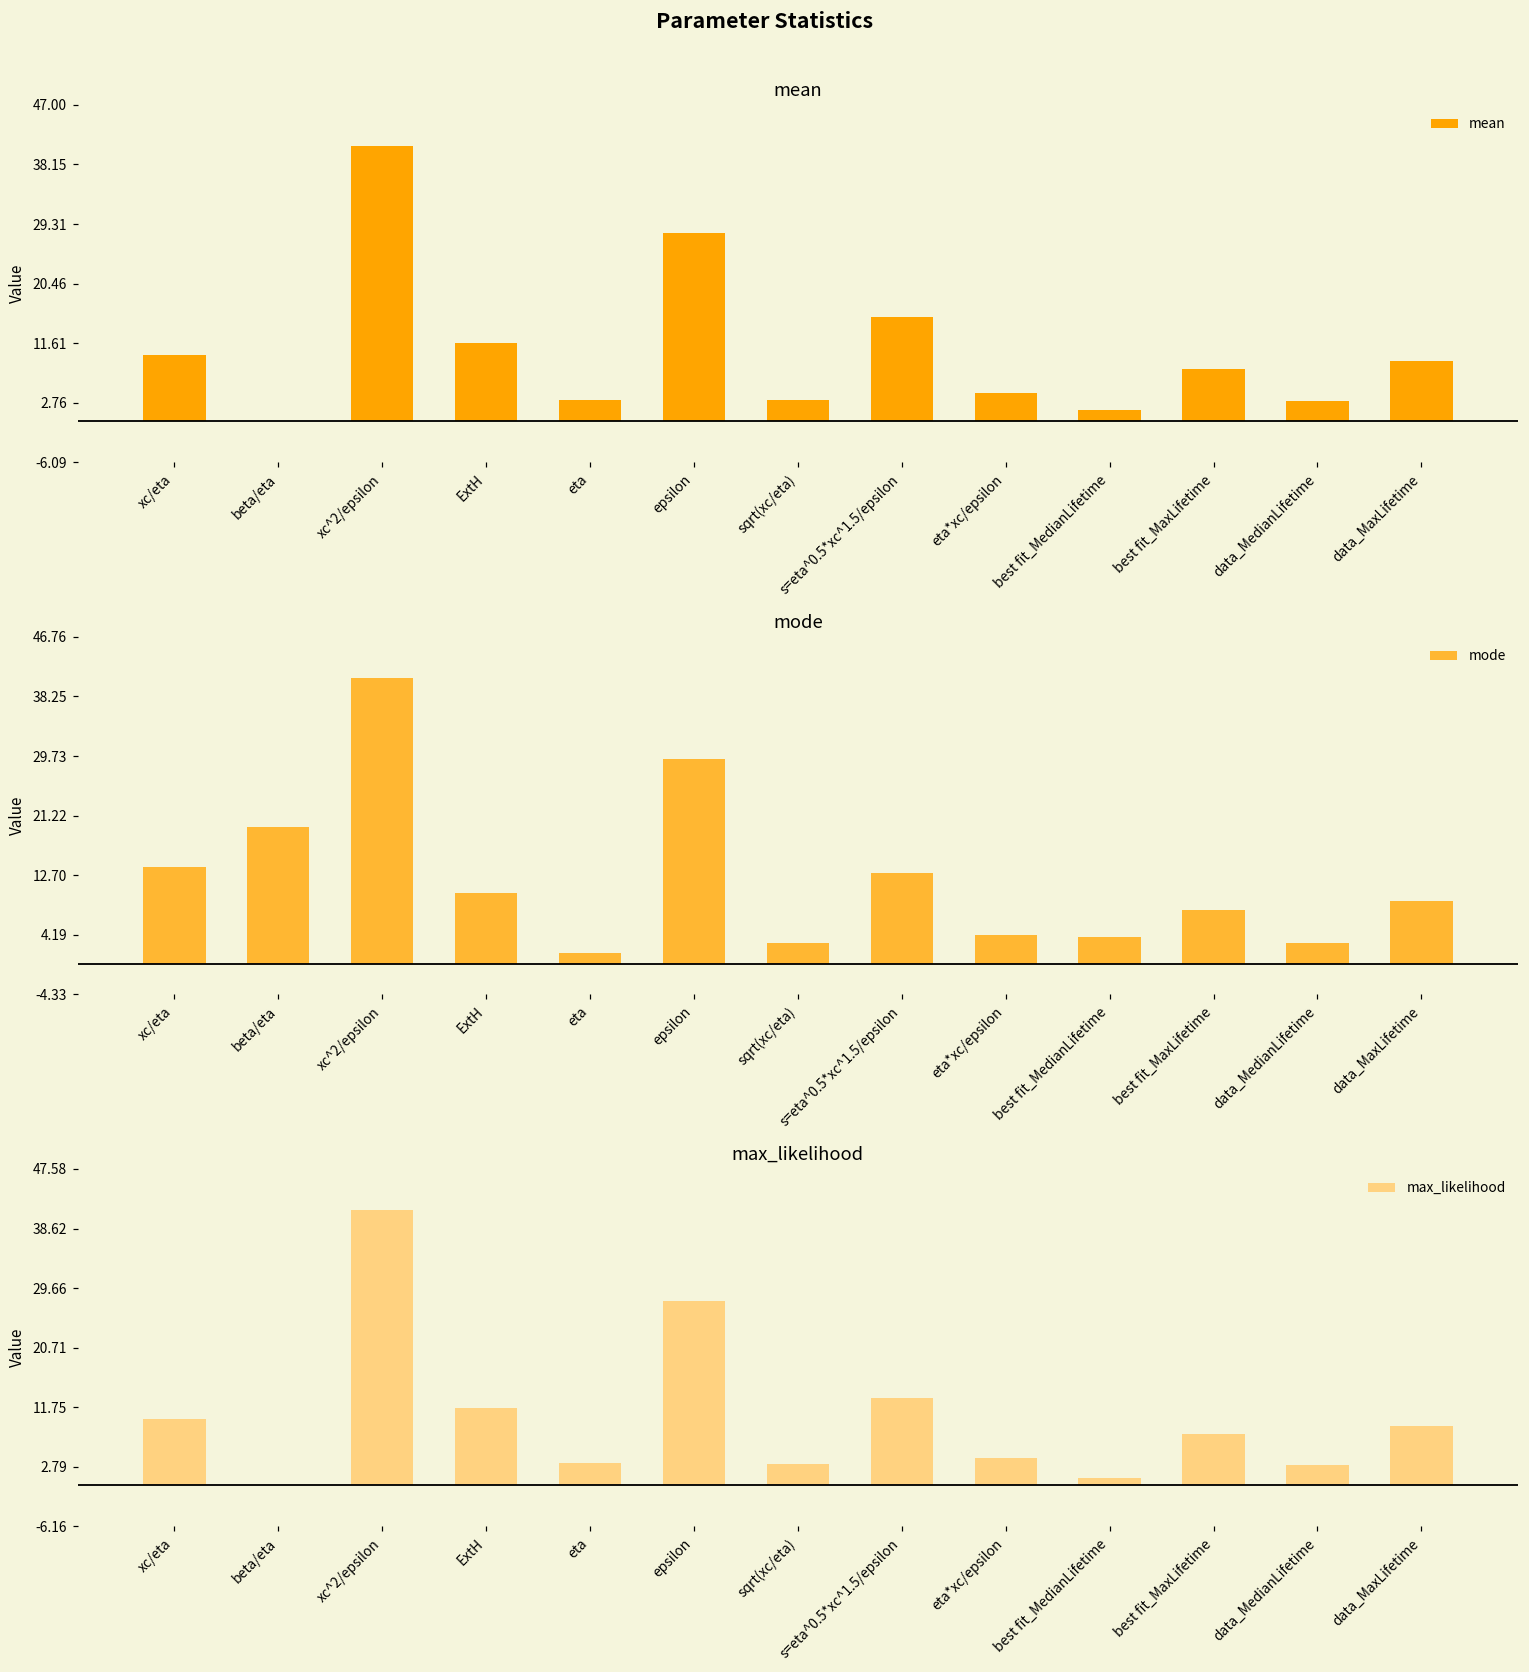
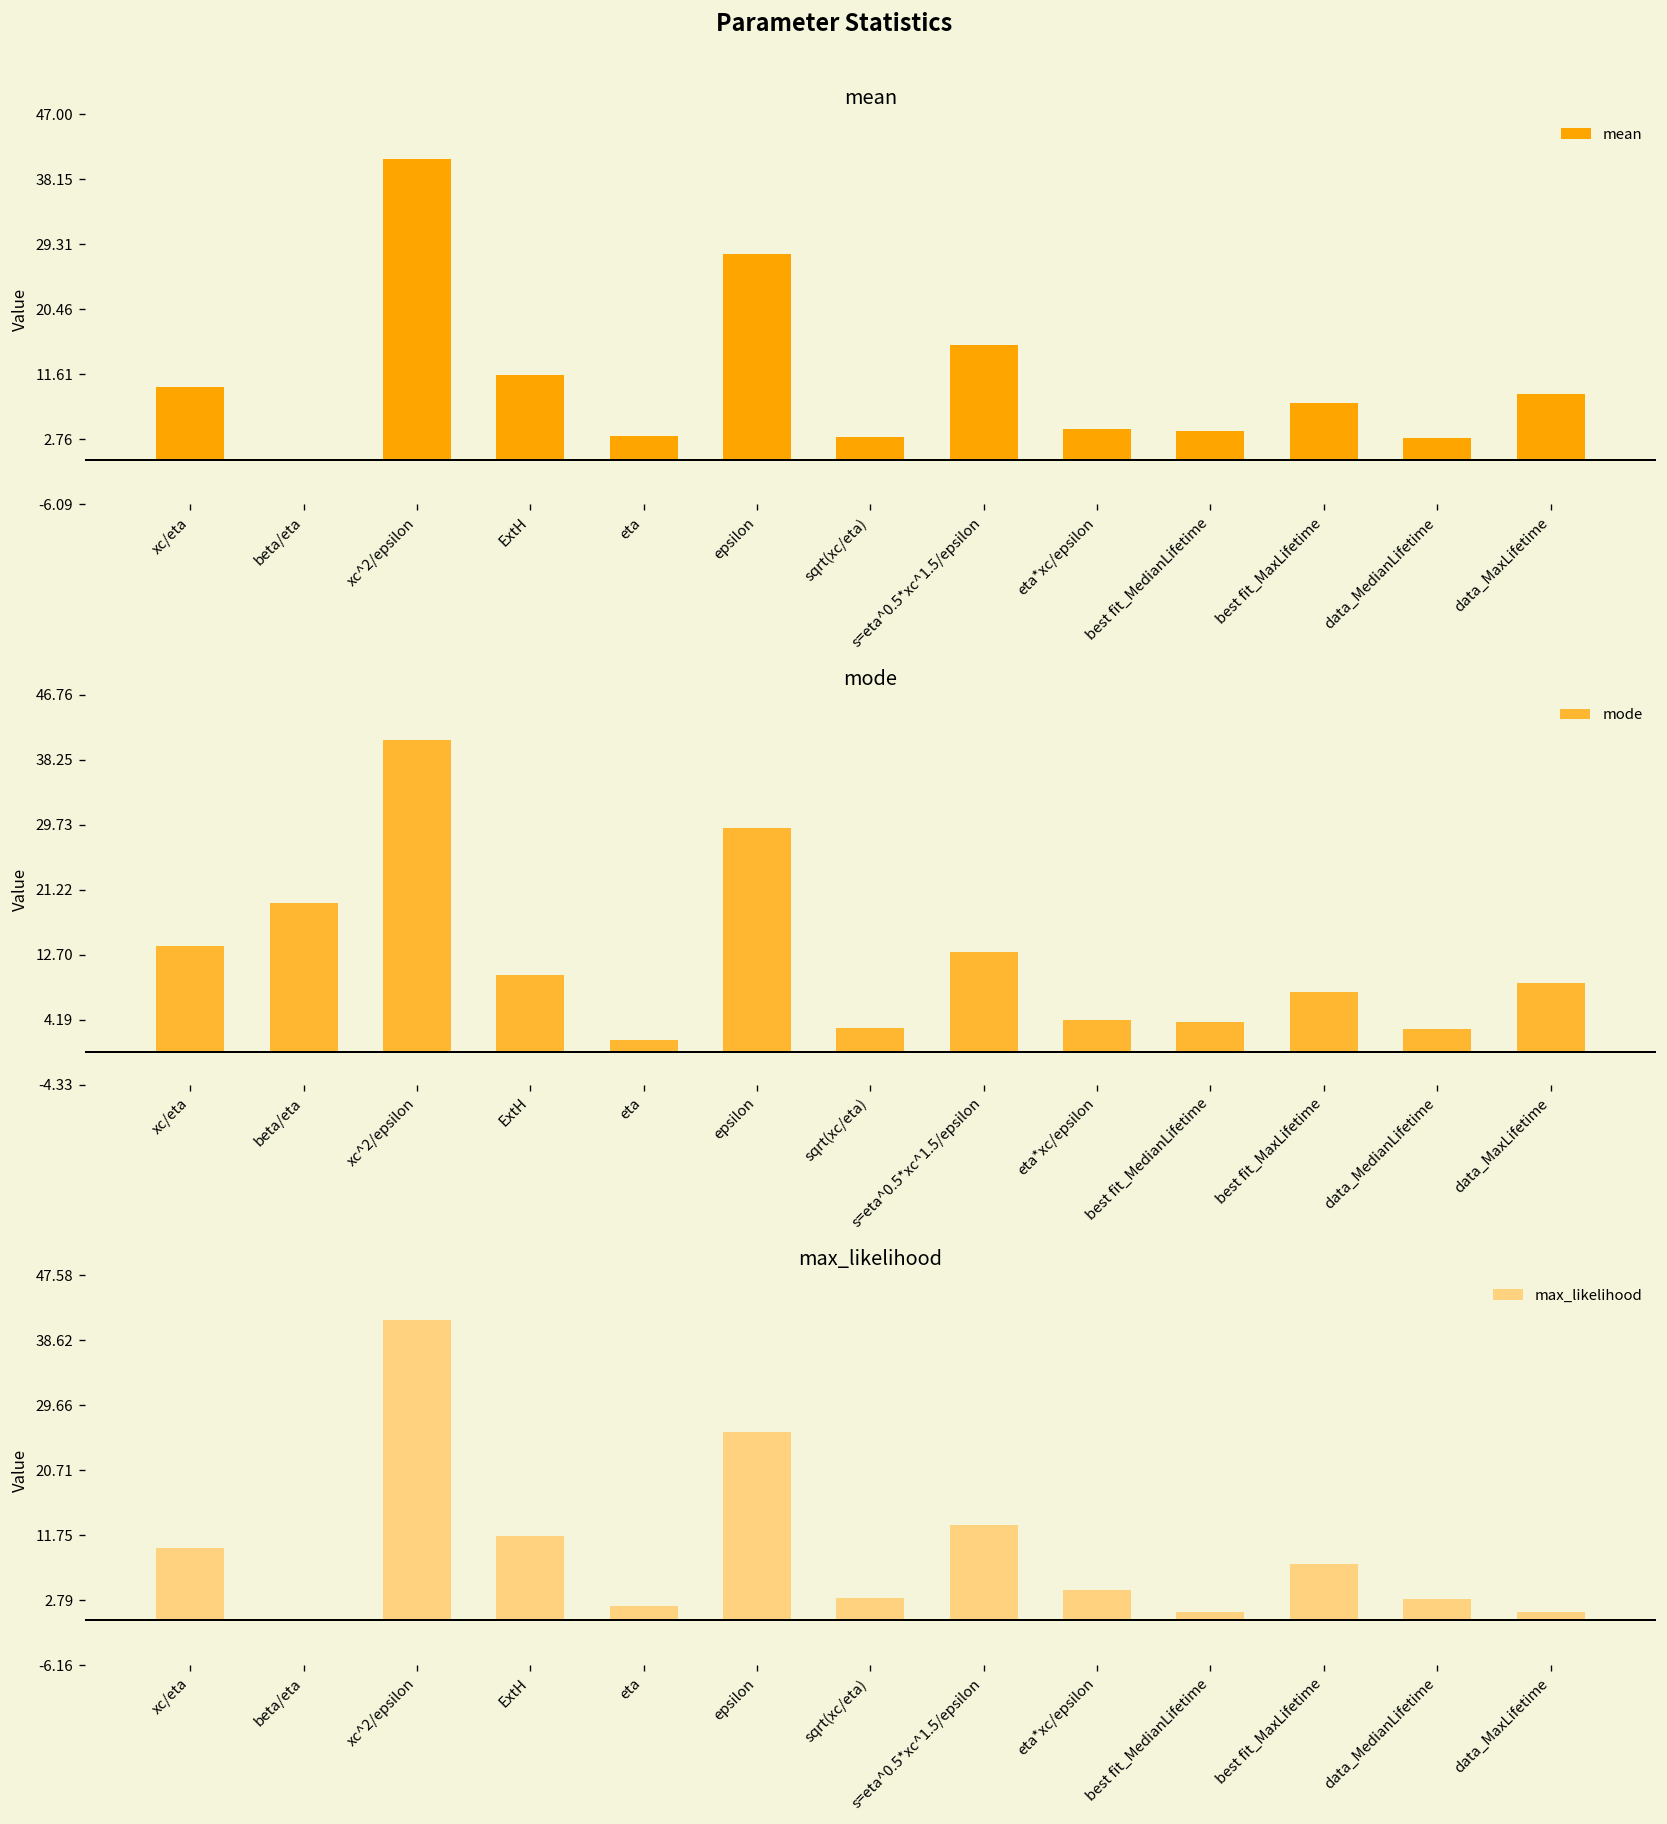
  {
    "mean": {
      "xc/eta": 10,
      "xc^2/epsilon": 41,
      "ExtH": 12,
      "eta": 3,
      "epsilon": 28,
      "sqrt(xc/eta)": 3,
      "s=eta^0.5*xc^1.5/epsilon": 16,
      "eta*xc/epsilon": 4,
-     "best fit_MedianLifetime": 2,
+     "best fit_MedianLifetime": 4,
      "best fit_MaxLifetime": 8,
      "data_MedianLifetime": 3,
      "data_MaxLifetime": 9
    },
    "mode": {
      "xc/eta": 14,
      "beta/eta": 20,
      "xc^2/epsilon": 41,
      "ExtH": 10,
      "eta": 2,
      "epsilon": 29,
      "sqrt(xc/eta)": 3,
      "s=eta^0.5*xc^1.5/epsilon": 13,
      "eta*xc/epsilon": 4,
      "best fit_MedianLifetime": 4,
      "best fit_MaxLifetime": 8,
      "data_MedianLifetime": 3,
      "data_MaxLifetime": 9
    },
    "max_likelihood": {
      "xc/eta": 10,
      "xc^2/epsilon": 41,
      "ExtH": 12,
-     "eta": 3,
-     "epsilon": 28,
+     "eta": 2,
+     "epsilon": 26,
      "sqrt(xc/eta)": 3,
      "s=eta^0.5*xc^1.5/epsilon": 13,
      "eta*xc/epsilon": 4,
      "best fit_MedianLifetime": 1,
      "best fit_MaxLifetime": 8,
      "data_MedianLifetime": 3,
-     "data_MaxLifetime": 9
+     "data_MaxLifetime": 1
    }
  }
